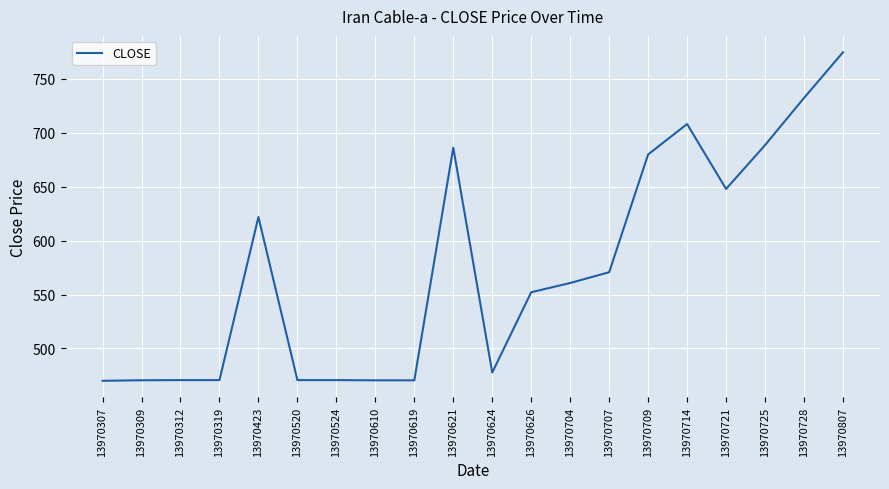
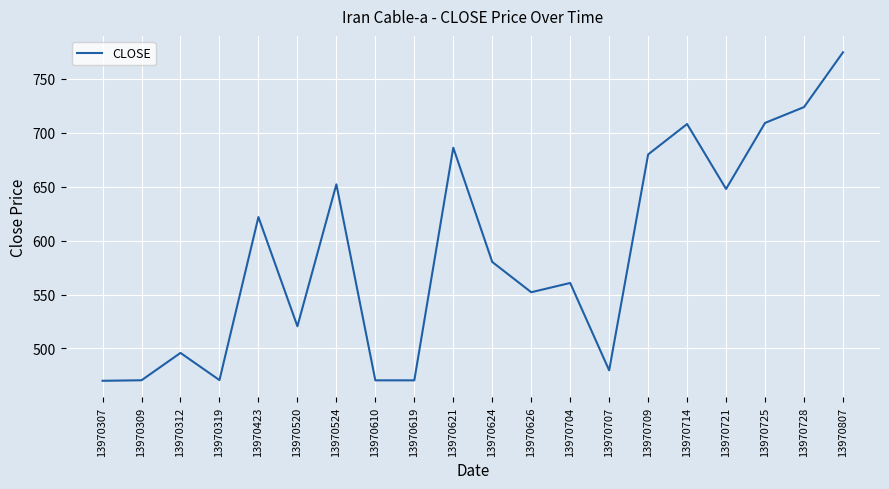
  {
    "13970307": 470,
    "13970309": 471,
-   "13970312": 471,
+   "13970312": 496,
    "13970319": 471,
    "13970423": 622,
-   "13970520": 471,
-   "13970524": 471,
+   "13970520": 521,
+   "13970524": 652,
    "13970610": 470,
    "13970619": 470,
    "13970621": 686,
-   "13970624": 478,
+   "13970624": 580,
    "13970626": 552,
    "13970704": 561,
-   "13970707": 571,
+   "13970707": 480,
    "13970709": 680,
    "13970714": 708,
    "13970721": 648,
-   "13970725": 689,
-   "13970728": 732,
+   "13970725": 709,
+   "13970728": 724,
    "13970807": 775
  }
